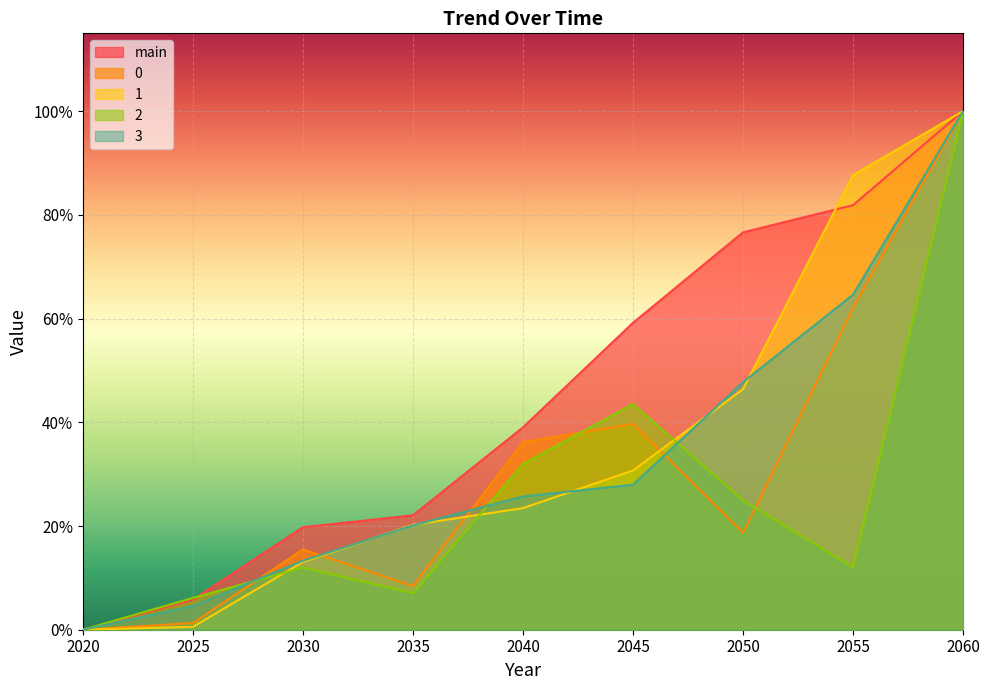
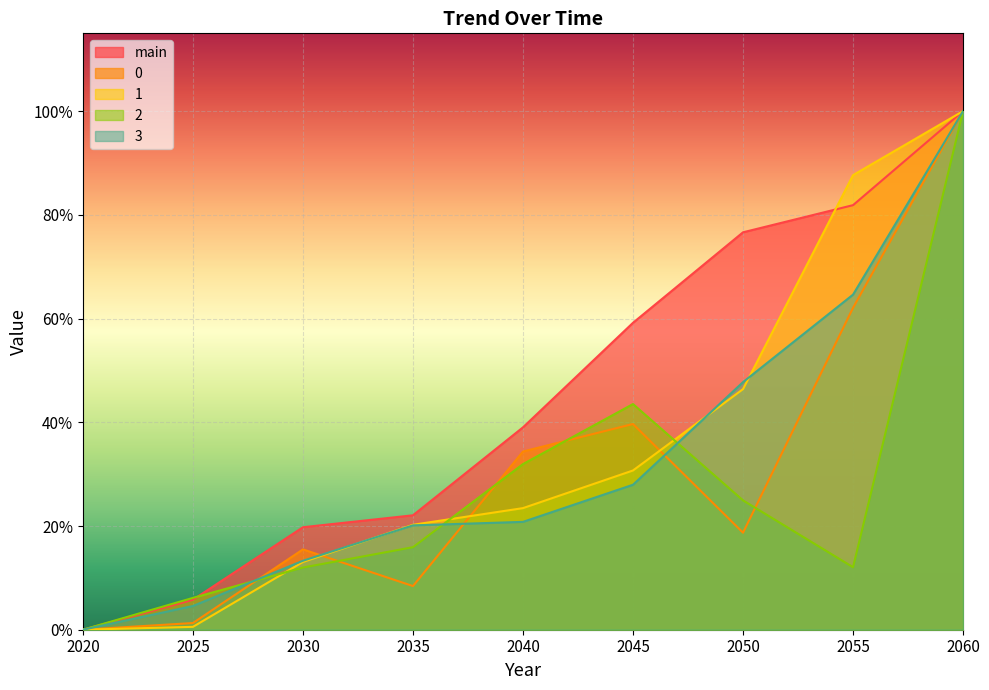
  {
    "main": {
      "2030": "20%",
      "2035": "22%",
      "2040": "39%",
      "2045": "59%",
      "2050": "77%",
      "2055": "82%"
    },
    "0": {
      "2025": "1%",
      "2030": "15%",
      "2035": "8%",
-     "2040": "36%",
+     "2040": "34%",
      "2045": "40%",
      "2050": "19%",
      "2055": "62%"
    },
    "1": {
      "2025": "1%",
      "2040": "23%",
      "2045": "31%",
      "2050": "46%",
      "2055": "88%"
    },
    "2": {
      "2030": "12%",
-     "2035": "7%",
+     "2035": "16%",
      "2040": "32%",
      "2045": "44%",
      "2050": "25%",
      "2055": "12%"
    },
    "3": {
      "2025": "5%",
-     "2040": "26%",
+     "2040": "21%",
      "2045": "28%",
      "2050": "48%",
      "2055": "65%"
    }
  }
